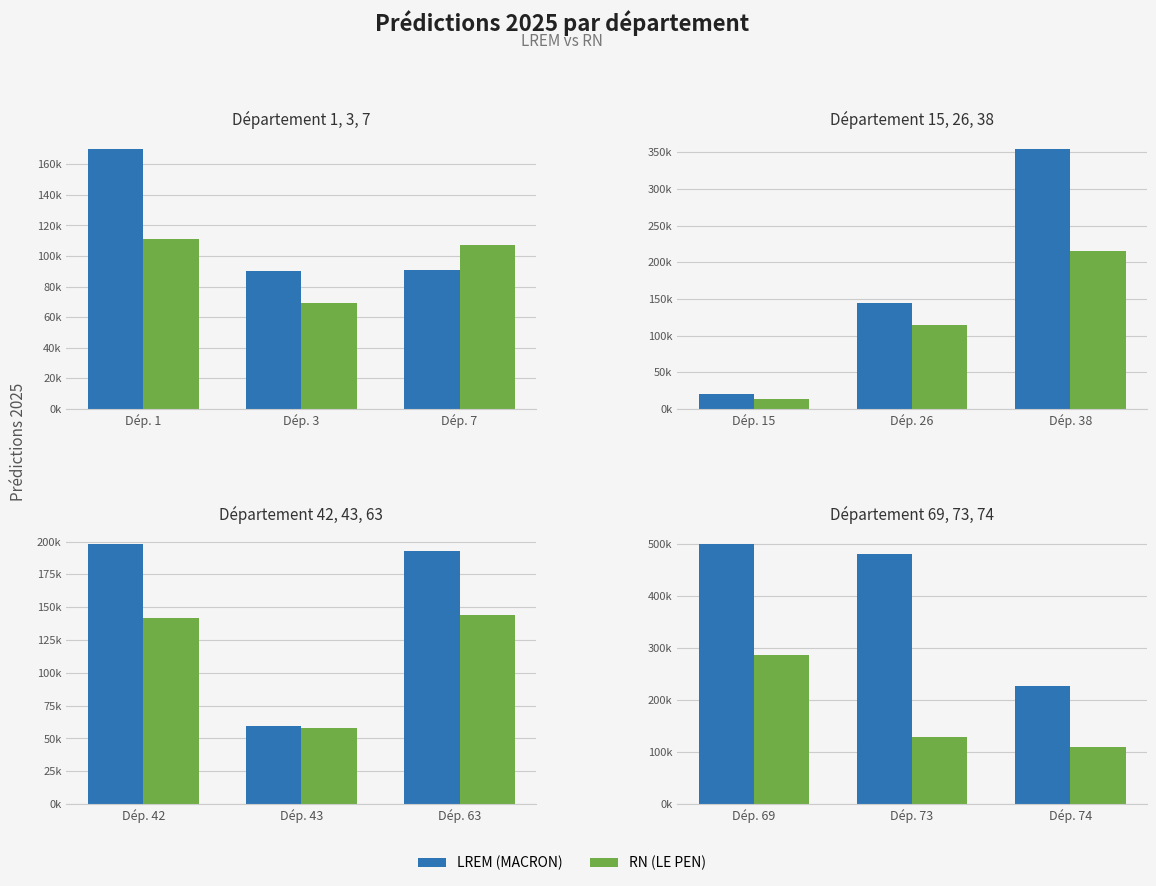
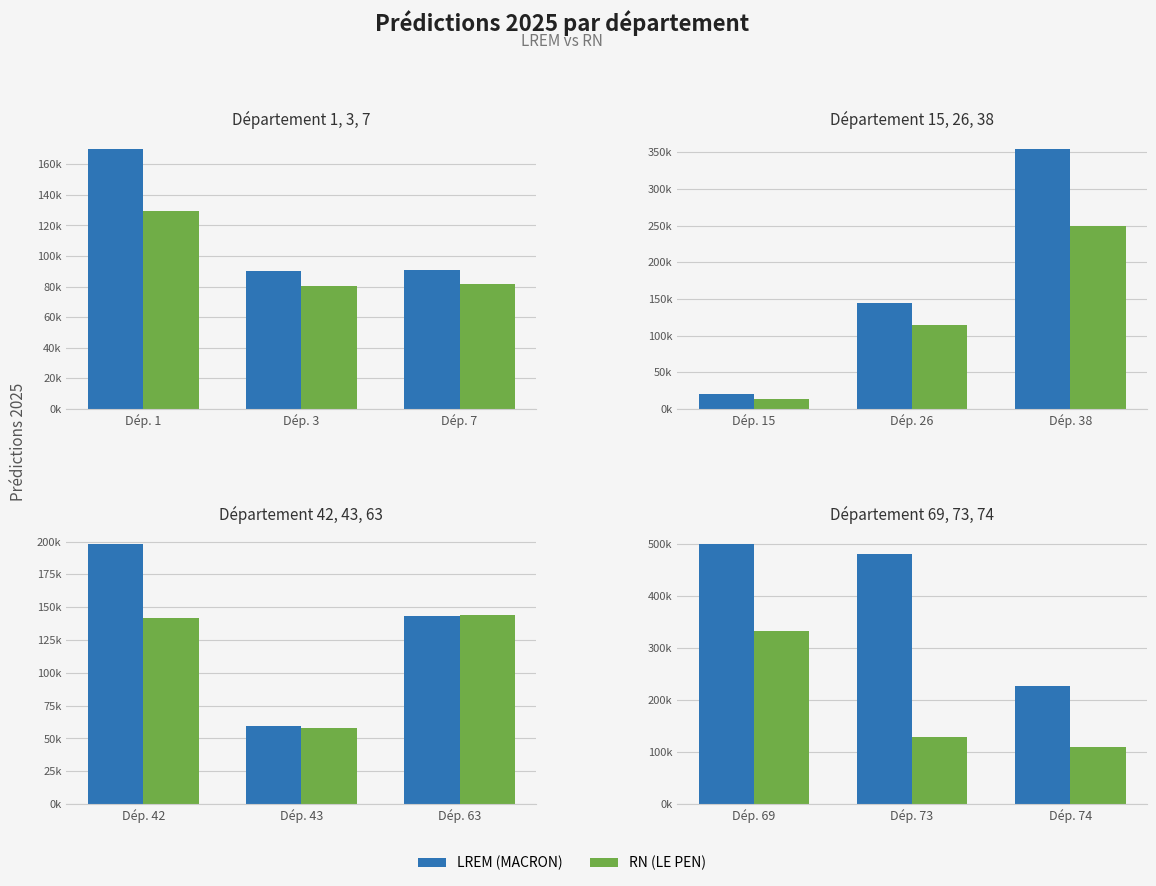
  {
    "Département 1, 3, 7": {
      "LREM (MACRON)": {
        "Dép. 1": 170000,
        "Dép. 3": 90000,
        "Dép. 7": 91000
      },
      "RN (LE PEN)": {
-       "Dép. 1": 111000,
-       "Dép. 3": 69000,
-       "Dép. 7": 107000
+       "Dép. 1": 129000,
+       "Dép. 3": 80000,
+       "Dép. 7": 82000
      }
    },
    "Département 15, 26, 38": {
      "LREM (MACRON)": {
        "Dép. 15": 20000,
        "Dép. 26": 140000,
        "Dép. 38": 350000
      },
      "RN (LE PEN)": {
        "Dép. 15": 10000,
        "Dép. 26": 110000,
-       "Dép. 38": 210000
+       "Dép. 38": 250000
      }
    },
    "Département 42, 43, 63": {
      "LREM (MACRON)": {
        "Dép. 42": 198000,
        "Dép. 43": 60000,
-       "Dép. 63": 192000
+       "Dép. 63": 144000
      },
      "RN (LE PEN)": {
        "Dép. 42": 142000,
        "Dép. 43": 58000,
        "Dép. 63": 144000
      }
    },
    "Département 69, 73, 74": {
      "LREM (MACRON)": {
        "Dép. 69": 500000,
        "Dép. 73": 480000,
        "Dép. 74": 230000
      },
      "RN (LE PEN)": {
-       "Dép. 69": 290000,
+       "Dép. 69": 330000,
        "Dép. 73": 130000,
        "Dép. 74": 110000
      }
    }
  }
